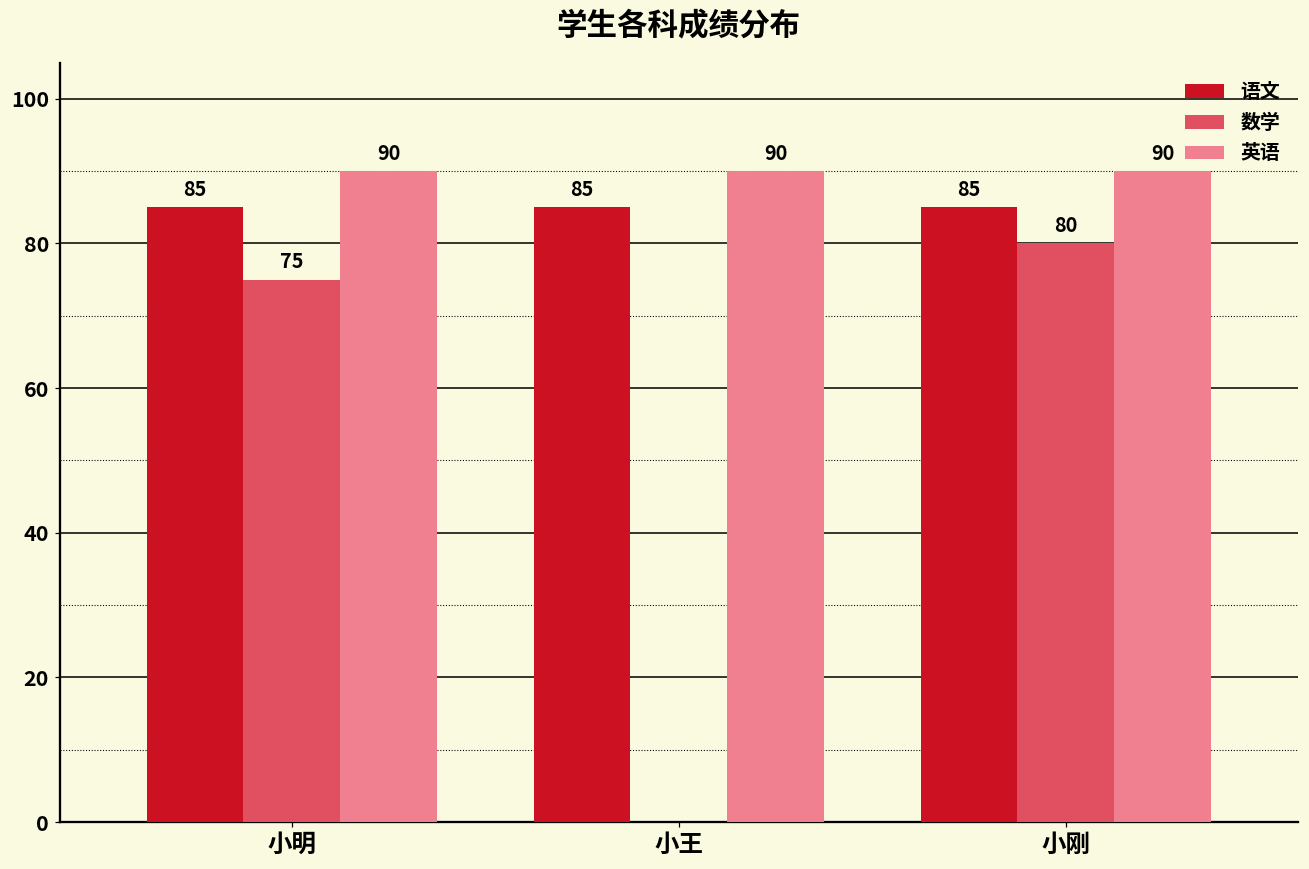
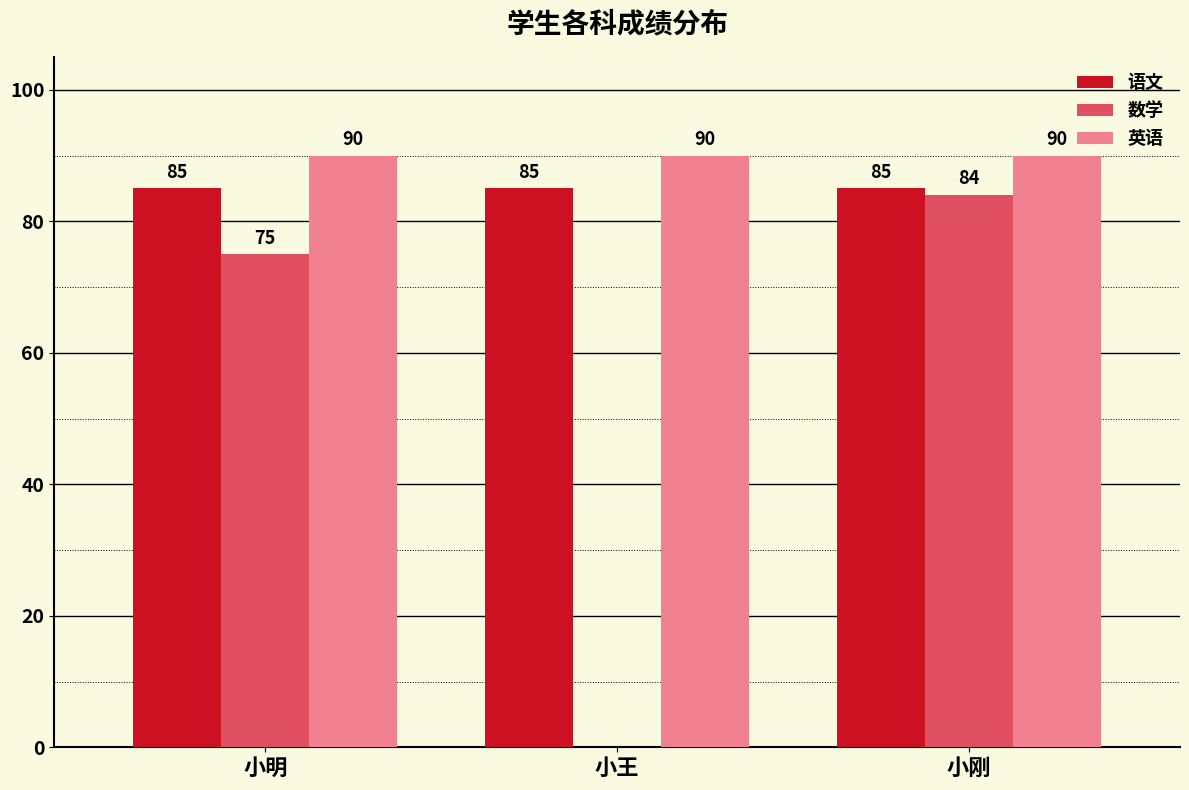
  {
    "语文": {
      "小明": 85,
      "小王": 85,
      "小刚": 85
    },
    "数学": {
      "小明": 75,
-     "小刚": 80
+     "小刚": 84
    },
    "英语": {
      "小明": 90,
      "小王": 90,
      "小刚": 90
    }
  }
